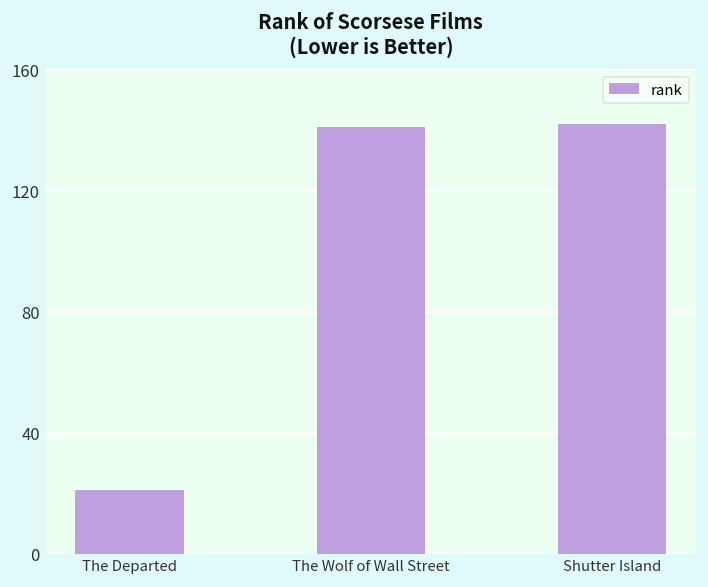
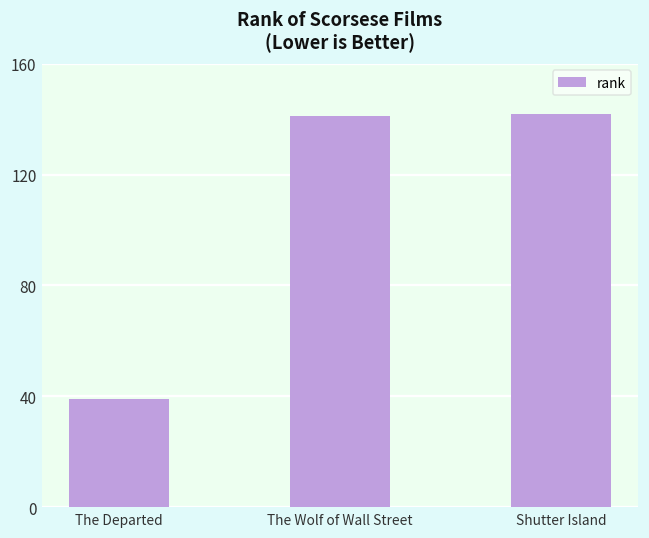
  {
-   "The Departed": 21,
+   "The Departed": 39,
    "The Wolf of Wall Street": 141,
    "Shutter Island": 142
  }
